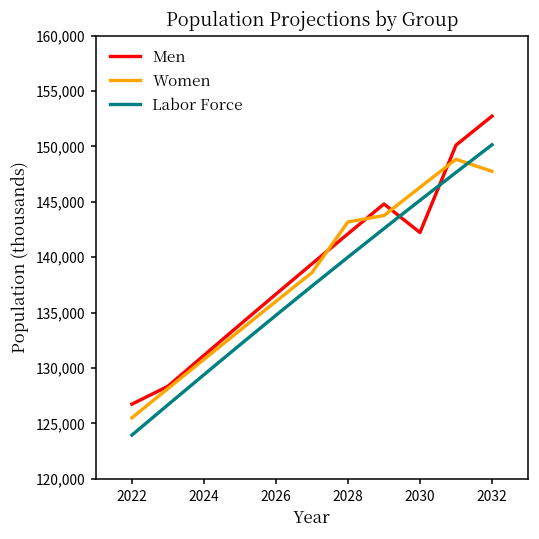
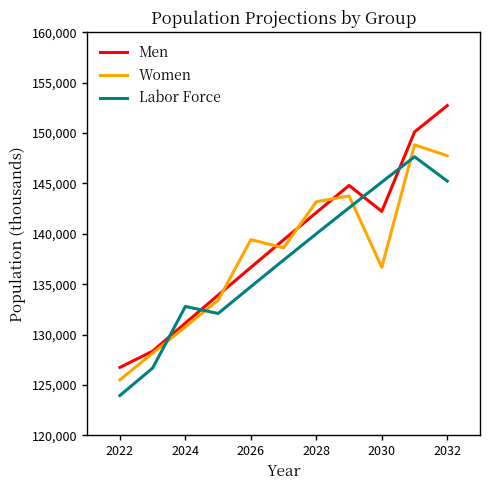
  {
    "Men": {
      "2022": "126,700",
      "2024": "131,100",
      "2026": "136,700",
      "2028": "142,100",
      "2030": "142,200",
      "2032": "152,700"
    },
    "Women": {
      "2022": "125,500",
      "2024": "130,800",
-     "2026": "136,000",
+     "2026": "139,400",
      "2028": "143,200",
-     "2030": "146,300",
+     "2030": "136,700",
      "2032": "147,800"
    },
    "Labor Force": {
      "2022": "124,000",
-     "2024": "129,400",
+     "2024": "132,800",
      "2026": "134,800",
      "2028": "140,000",
      "2030": "145,100",
-     "2032": "150,200"
+     "2032": "145,200"
    }
  }
